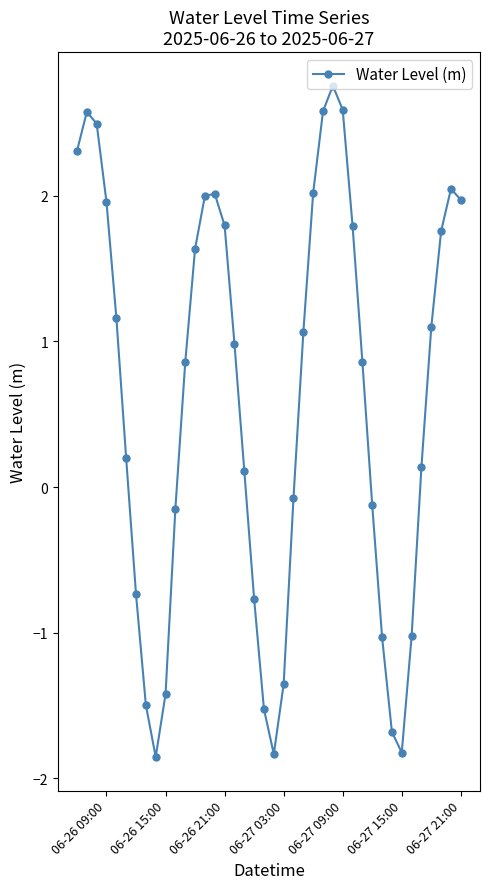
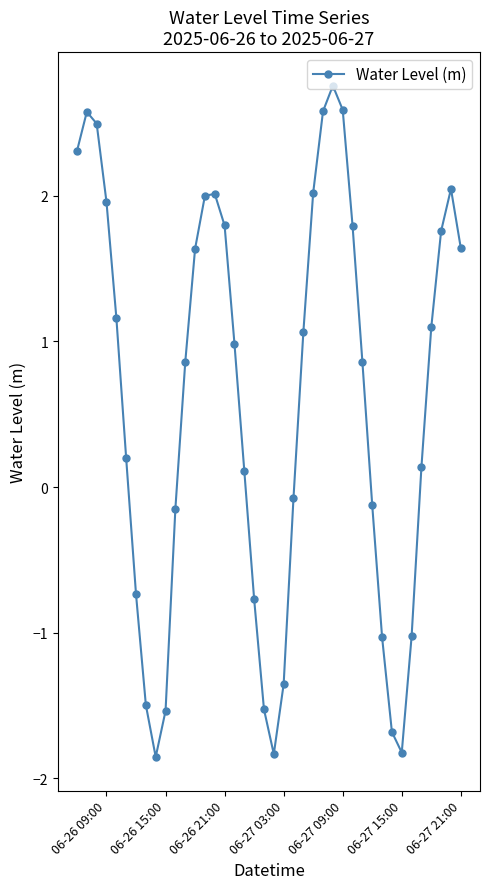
  {
    "06-26 09:00": 1.96,
-   "06-26 15:00": -1.42,
+   "06-26 15:00": -1.54,
    "06-26 21:00": 1.80,
    "06-27 03:00": -1.35,
    "06-27 09:00": 2.59,
    "06-27 15:00": -1.82,
-   "06-27 21:00": 1.97
+   "06-27 21:00": 1.64
  }
